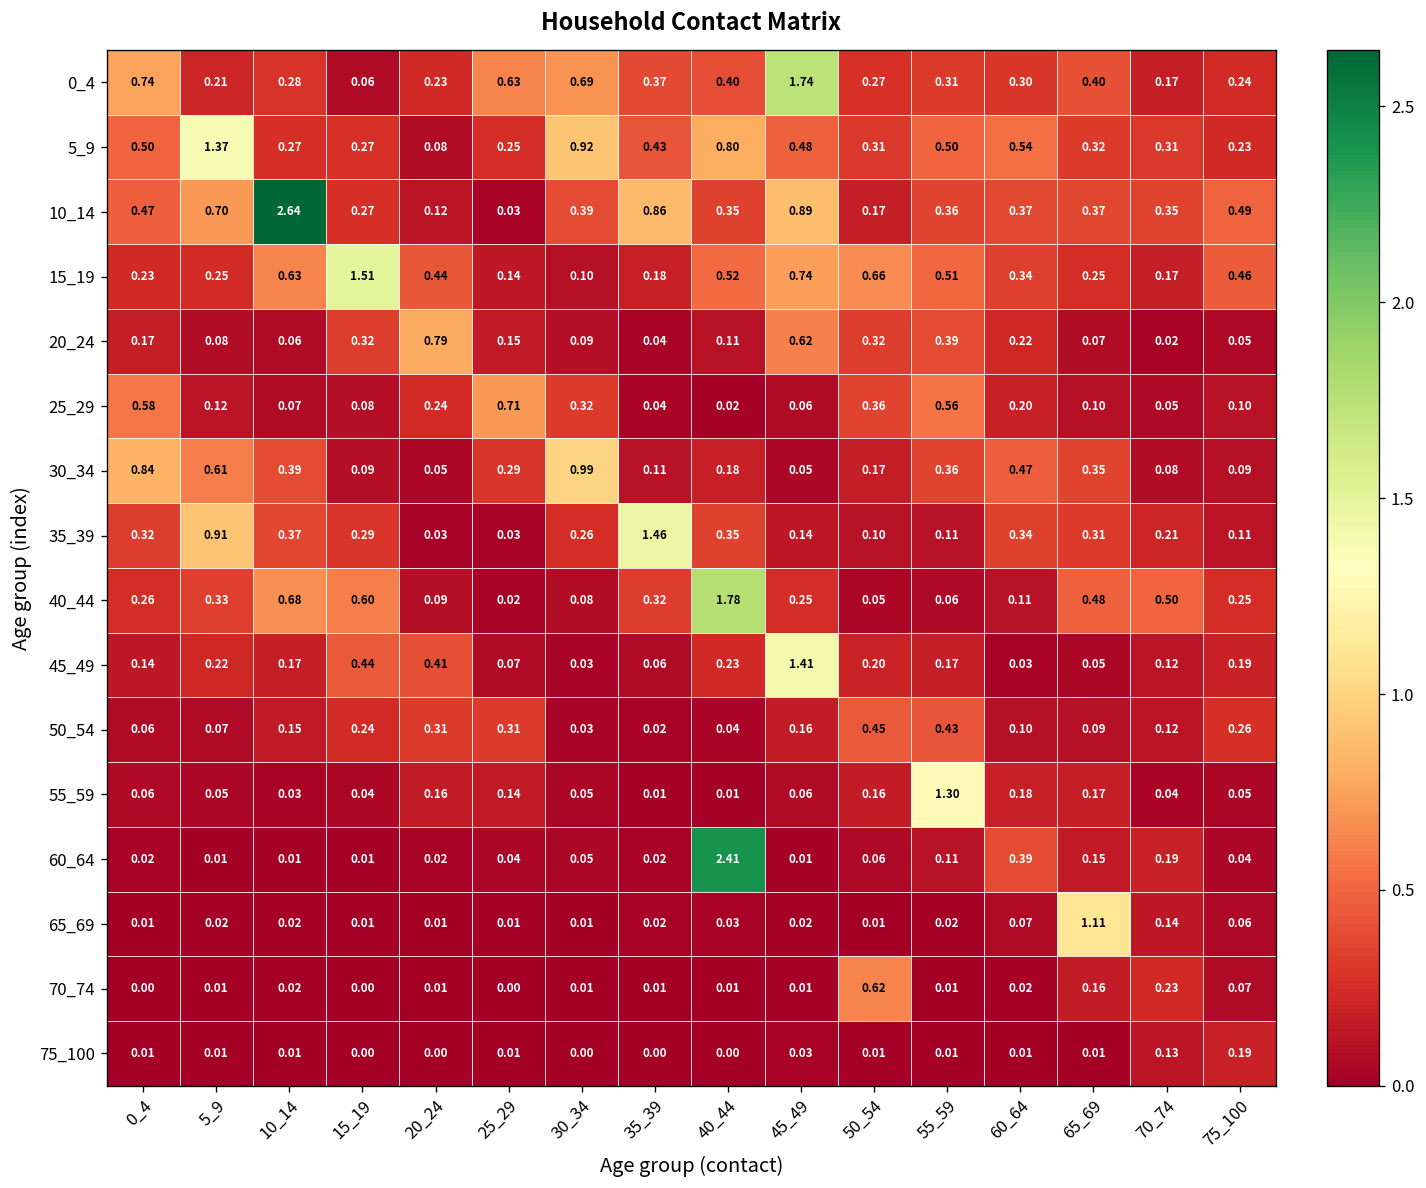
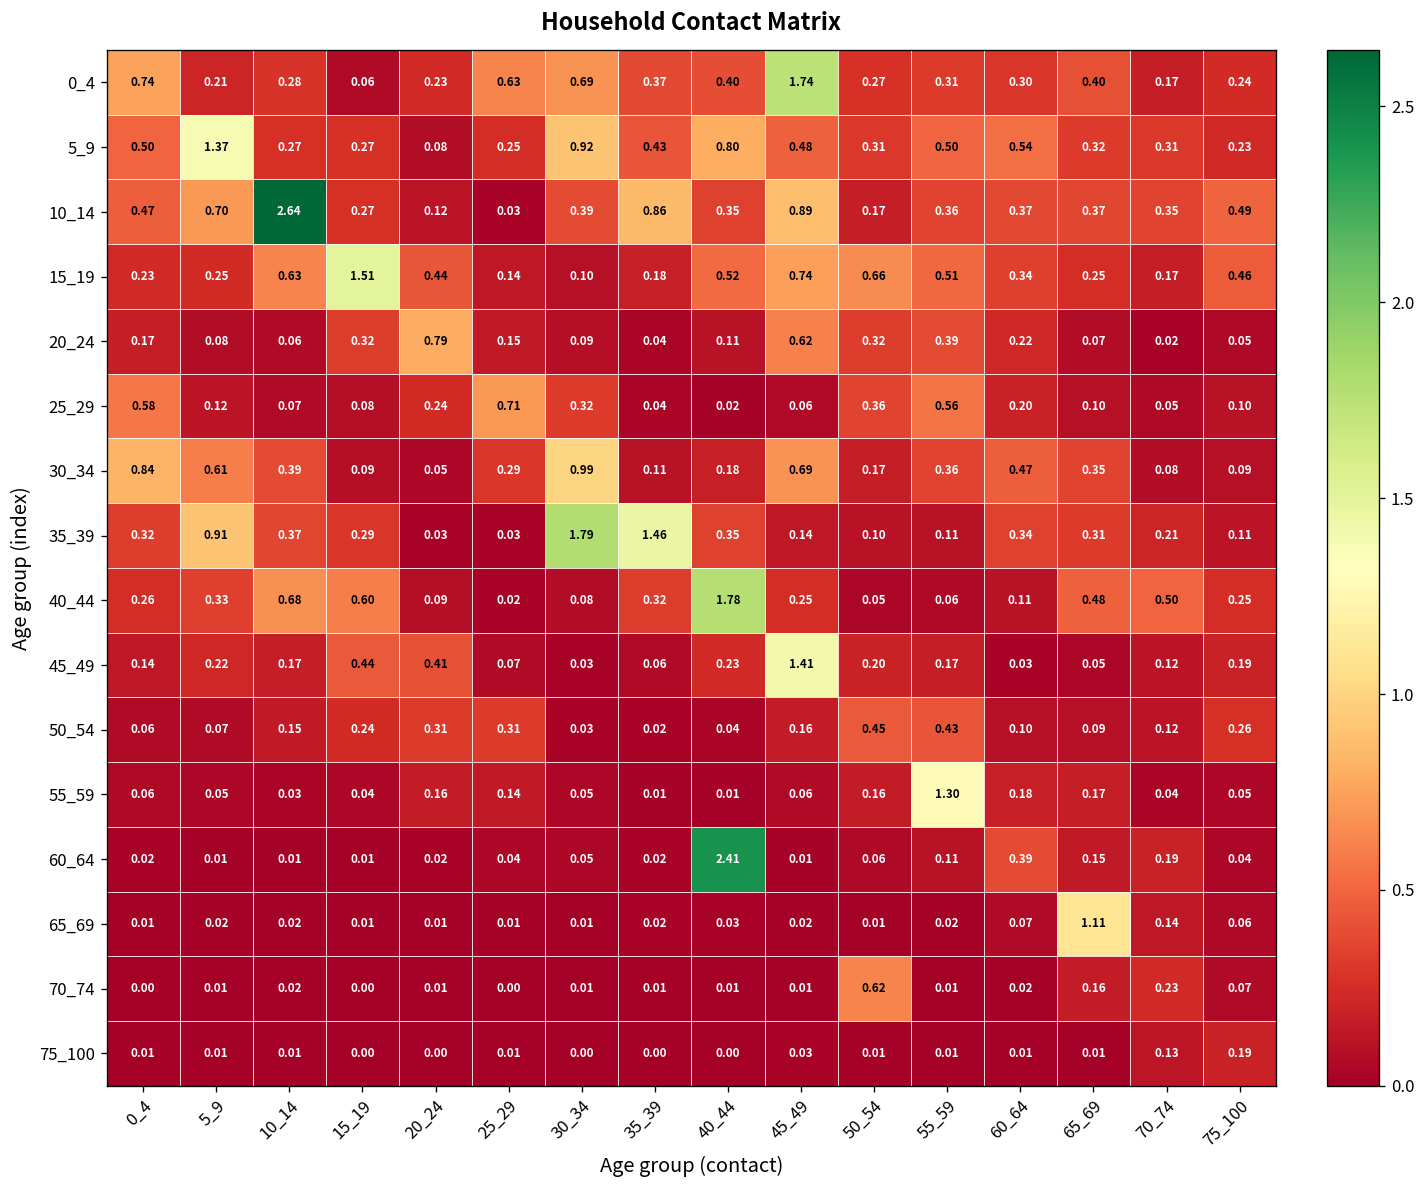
  {
    "30_34": {
      "0_4": 0.84,
      "5_9": 0.61,
      "10_14": 0.39,
      "15_19": 0.09,
      "20_24": 0.05,
      "25_29": 0.29,
      "30_34": 0.99,
      "35_39": 0.11,
      "40_44": 0.18,
-     "45_49": 0.05,
+     "45_49": 0.69,
      "50_54": 0.17,
      "55_59": 0.36,
      "60_64": 0.47,
      "65_69": 0.35,
      "70_74": 0.08,
      "75_100": 0.09
    },
    "35_39": {
      "0_4": 0.32,
      "5_9": 0.91,
      "10_14": 0.37,
      "15_19": 0.29,
      "20_24": 0.03,
      "25_29": 0.03,
-     "30_34": 0.26,
+     "30_34": 1.79,
      "35_39": 1.46,
      "40_44": 0.35,
      "45_49": 0.14,
      "50_54": 0.10,
      "55_59": 0.11,
      "60_64": 0.34,
      "65_69": 0.31,
      "70_74": 0.21,
      "75_100": 0.11
    }
  }
